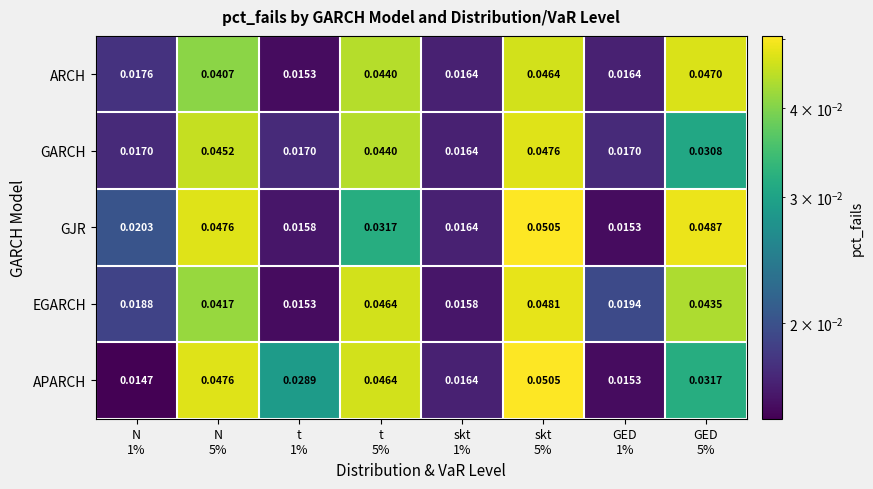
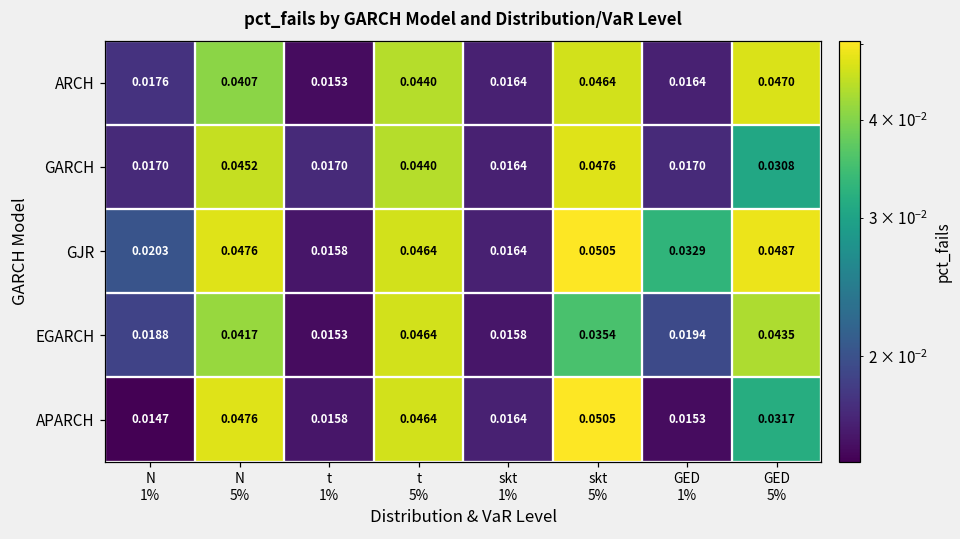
  {
    "ARCH": {
      "N 1%": 0.0176,
      "N 5%": 0.0407,
      "t 1%": 0.0153,
      "t 5%": 0.0440,
      "skt 1%": 0.0164,
      "skt 5%": 0.0464,
      "GED 1%": 0.0164,
      "GED 5%": 0.0470
    },
    "GARCH": {
      "N 1%": 0.0170,
      "N 5%": 0.0452,
      "t 1%": 0.0170,
      "t 5%": 0.0440,
      "skt 1%": 0.0164,
      "skt 5%": 0.0476,
      "GED 1%": 0.0170,
      "GED 5%": 0.0308
    },
    "GJR": {
      "N 1%": 0.0203,
      "N 5%": 0.0476,
      "t 1%": 0.0158,
-     "t 5%": 0.0317,
+     "t 5%": 0.0464,
      "skt 1%": 0.0164,
      "skt 5%": 0.0505,
-     "GED 1%": 0.0153,
+     "GED 1%": 0.0329,
      "GED 5%": 0.0487
    },
    "EGARCH": {
      "N 1%": 0.0188,
      "N 5%": 0.0417,
      "t 1%": 0.0153,
      "t 5%": 0.0464,
      "skt 1%": 0.0158,
-     "skt 5%": 0.0481,
+     "skt 5%": 0.0354,
      "GED 1%": 0.0194,
      "GED 5%": 0.0435
    },
    "APARCH": {
      "N 1%": 0.0147,
      "N 5%": 0.0476,
-     "t 1%": 0.0289,
+     "t 1%": 0.0158,
      "t 5%": 0.0464,
      "skt 1%": 0.0164,
      "skt 5%": 0.0505,
      "GED 1%": 0.0153,
      "GED 5%": 0.0317
    }
  }
